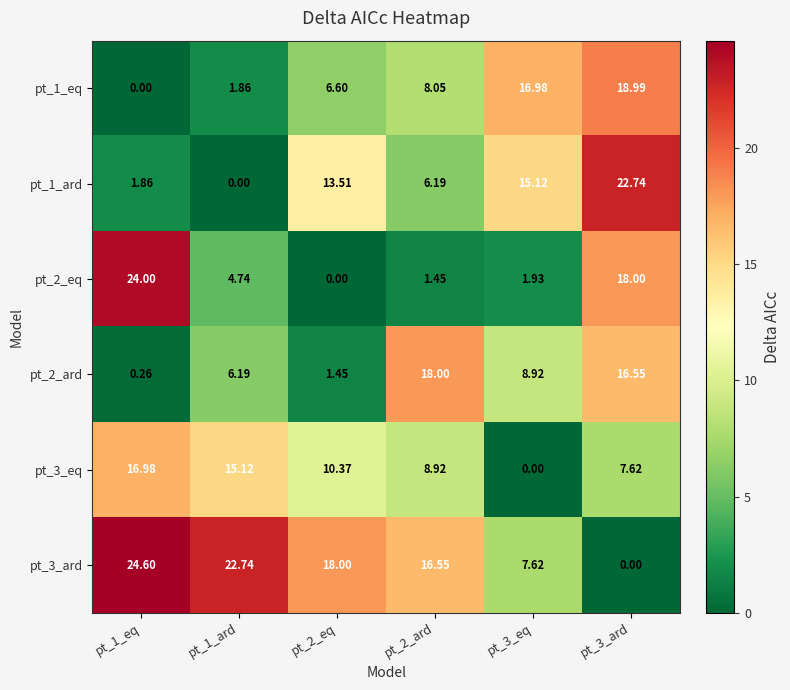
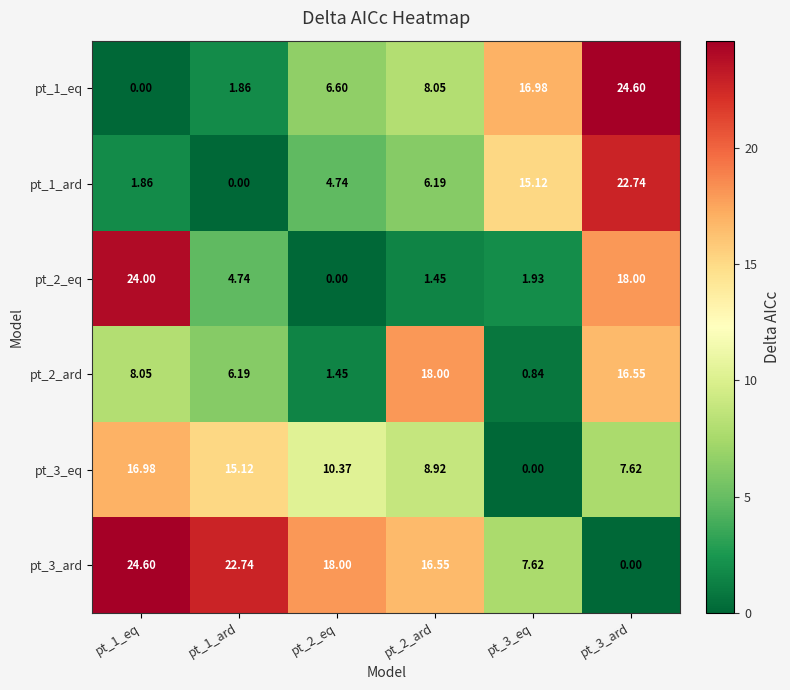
  {
    "pt_1_eq": {
      "pt_1_eq": 0.00,
      "pt_1_ard": 1.86,
      "pt_2_eq": 6.60,
      "pt_2_ard": 8.05,
      "pt_3_eq": 16.98,
-     "pt_3_ard": 18.99
+     "pt_3_ard": 24.60
    },
    "pt_1_ard": {
      "pt_1_eq": 1.86,
      "pt_1_ard": 0.00,
-     "pt_2_eq": 13.51,
+     "pt_2_eq": 4.74,
      "pt_2_ard": 6.19,
      "pt_3_eq": 15.12,
      "pt_3_ard": 22.74
    },
    "pt_2_eq": {
      "pt_1_eq": 24.00,
      "pt_1_ard": 4.74,
      "pt_2_eq": 0.00,
      "pt_2_ard": 1.45,
      "pt_3_eq": 1.93,
      "pt_3_ard": 18.00
    },
    "pt_2_ard": {
-     "pt_1_eq": 0.26,
+     "pt_1_eq": 8.05,
      "pt_1_ard": 6.19,
      "pt_2_eq": 1.45,
      "pt_2_ard": 18.00,
-     "pt_3_eq": 8.92,
+     "pt_3_eq": 0.84,
      "pt_3_ard": 16.55
    },
    "pt_3_eq": {
      "pt_1_eq": 16.98,
      "pt_1_ard": 15.12,
      "pt_2_eq": 10.37,
      "pt_2_ard": 8.92,
      "pt_3_eq": 0.00,
      "pt_3_ard": 7.62
    },
    "pt_3_ard": {
      "pt_1_eq": 24.60,
      "pt_1_ard": 22.74,
      "pt_2_eq": 18.00,
      "pt_2_ard": 16.55,
      "pt_3_eq": 7.62,
      "pt_3_ard": 0.00
    }
  }
